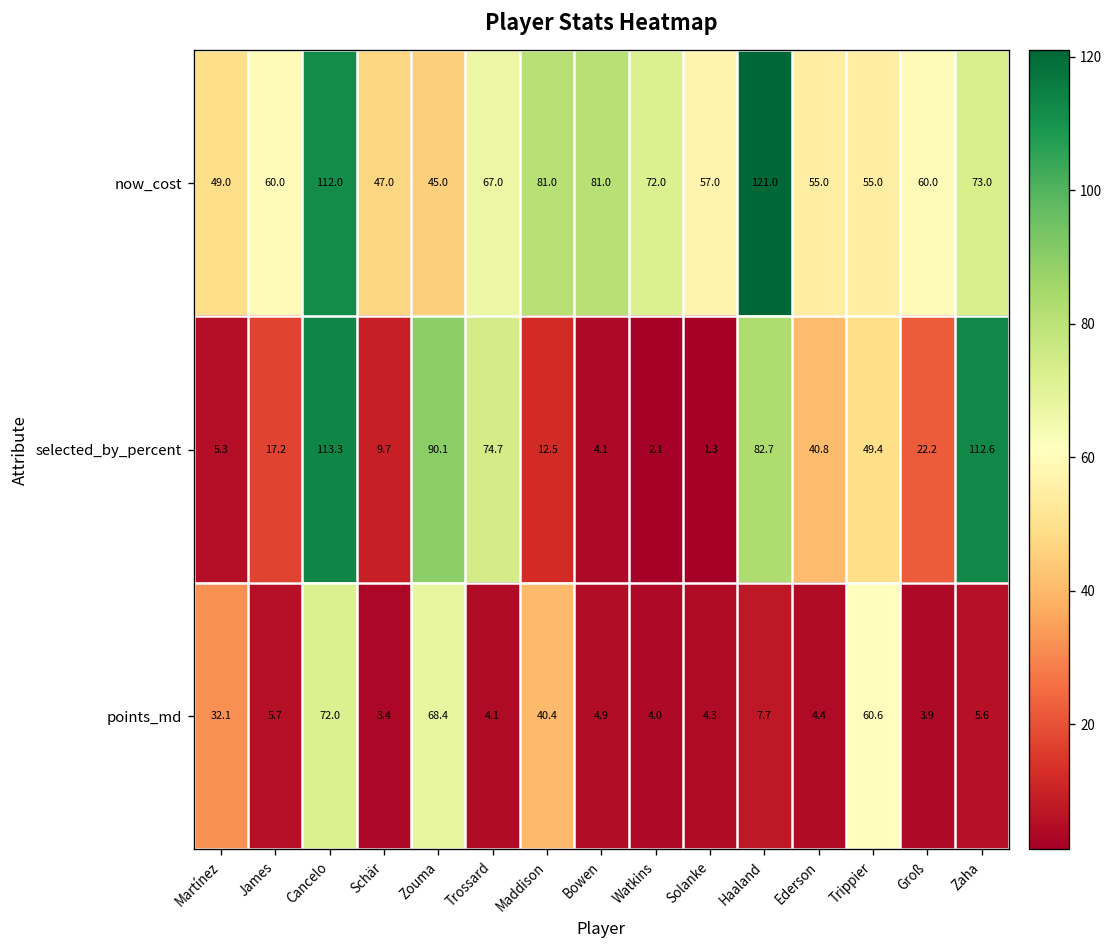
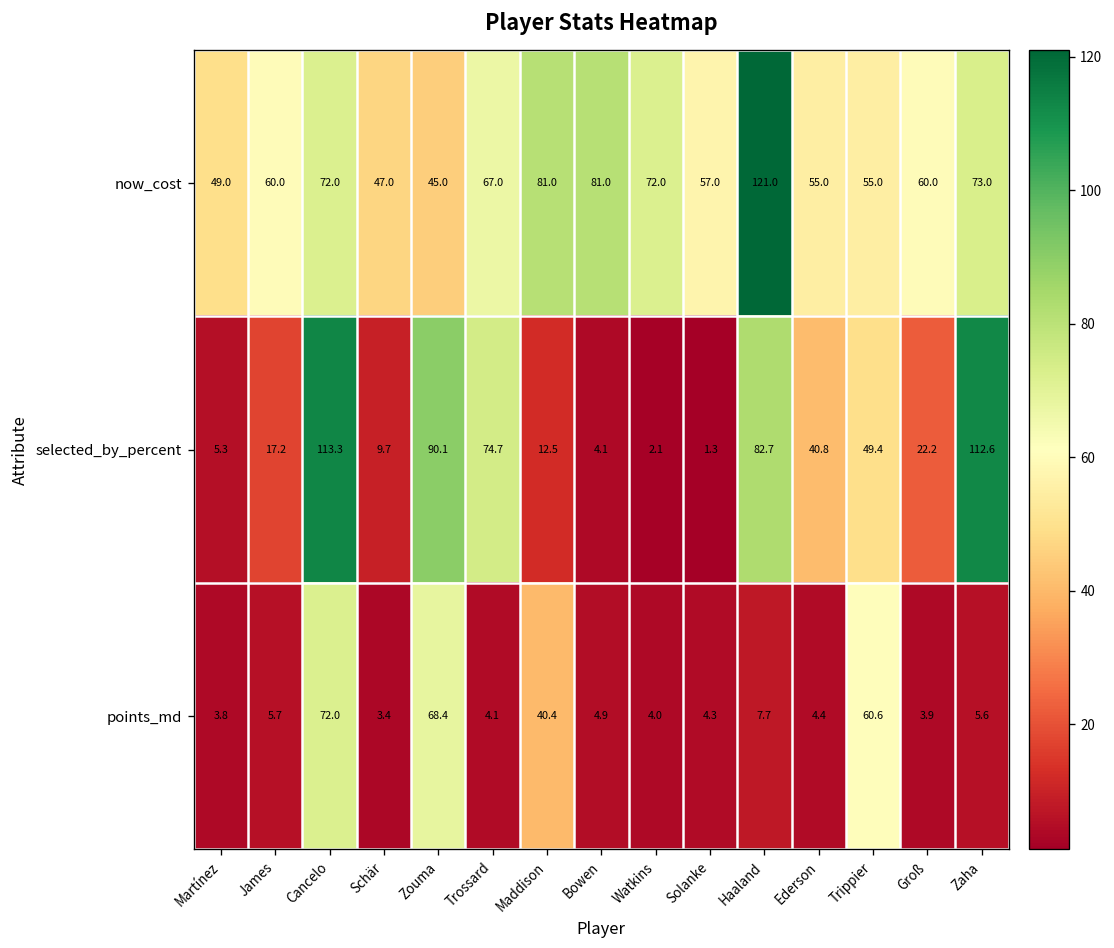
  {
    "now_cost": {
      "Martínez": 49.0,
      "James": 60.0,
-     "Cancelo": 112.0,
+     "Cancelo": 72.0,
      "Schär": 47.0,
      "Zouma": 45.0,
      "Trossard": 67.0,
      "Maddison": 81.0,
      "Bowen": 81.0,
      "Watkins": 72.0,
      "Solanke": 57.0,
      "Haaland": 121.0,
      "Ederson": 55.0,
      "Trippier": 55.0,
      "Groß": 60.0,
      "Zaha": 73.0
    },
    "selected_by_percent": {
      "Martínez": 5.3,
      "James": 17.2,
      "Cancelo": 113.3,
      "Schär": 9.7,
      "Zouma": 90.1,
      "Trossard": 74.7,
      "Maddison": 12.5,
      "Bowen": 4.1,
      "Watkins": 2.1,
      "Solanke": 1.3,
      "Haaland": 82.7,
      "Ederson": 40.8,
      "Trippier": 49.4,
      "Groß": 22.2,
      "Zaha": 112.6
    },
    "points_md": {
-     "Martínez": 32.1,
+     "Martínez": 3.8,
      "James": 5.7,
      "Cancelo": 72.0,
      "Schär": 3.4,
      "Zouma": 68.4,
      "Trossard": 4.1,
      "Maddison": 40.4,
      "Bowen": 4.9,
      "Watkins": 4.0,
      "Solanke": 4.3,
      "Haaland": 7.7,
      "Ederson": 4.4,
      "Trippier": 60.6,
      "Groß": 3.9,
      "Zaha": 5.6
    }
  }
